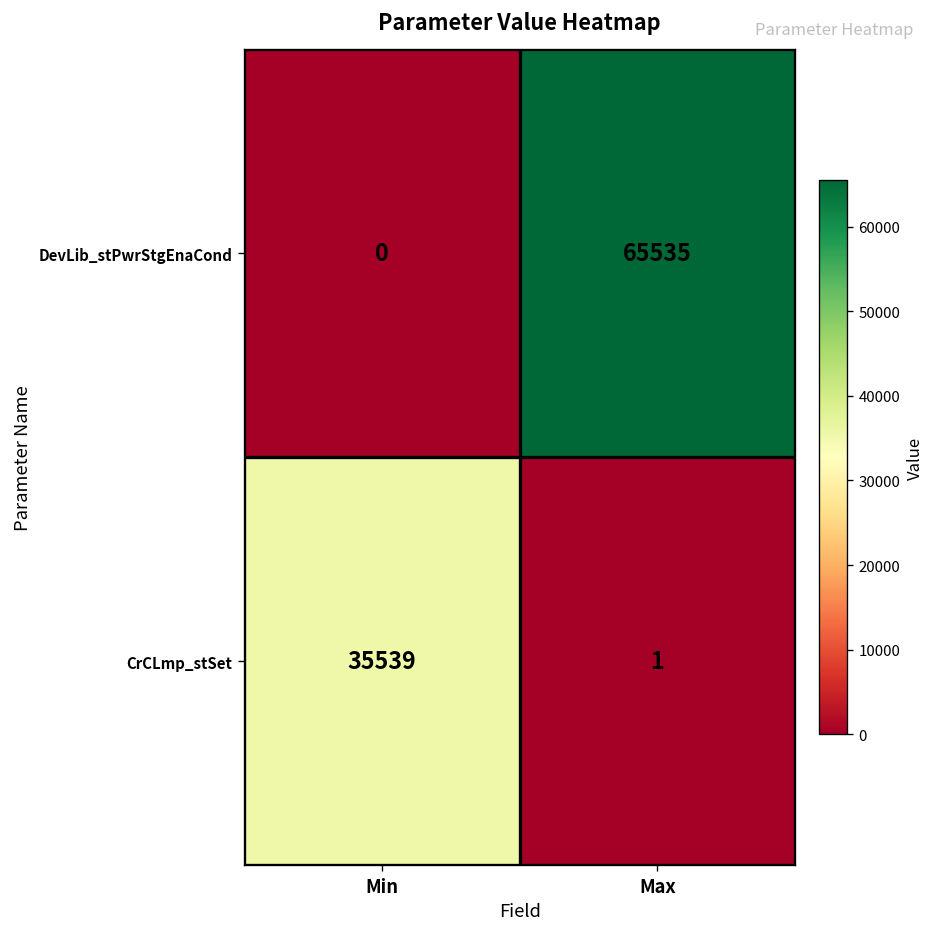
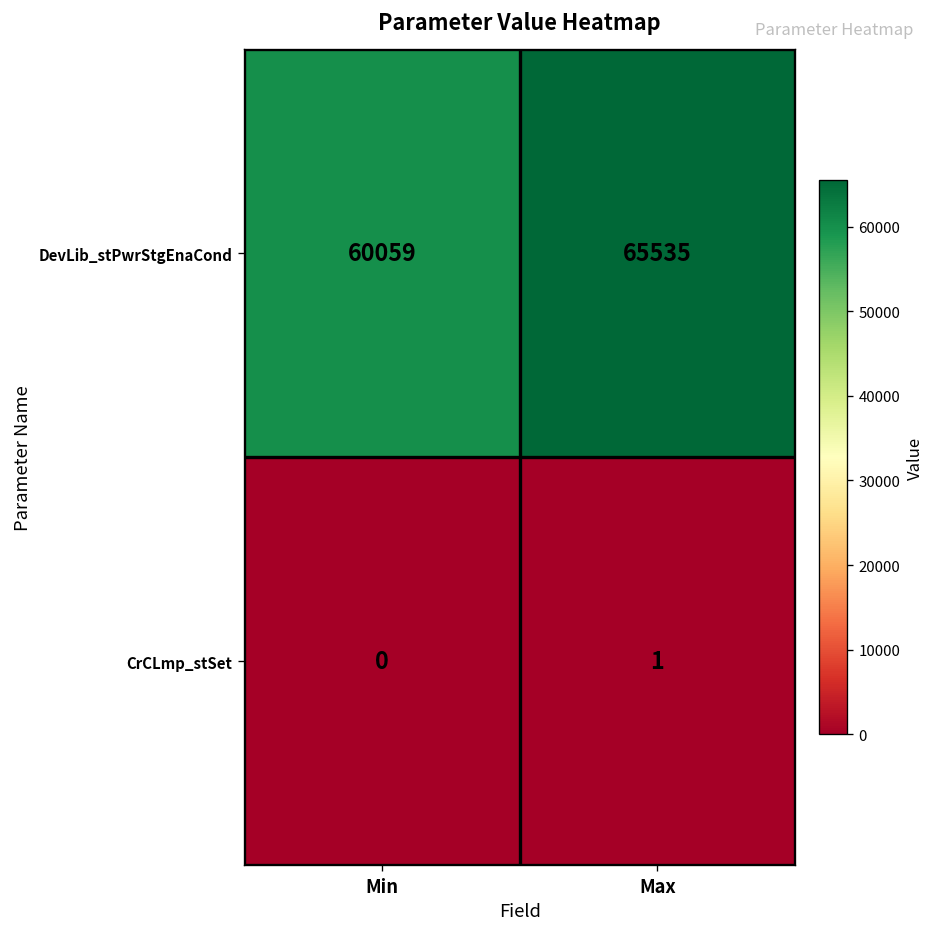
  {
    "DevLib_stPwrStgEnaCond": {
-     "Min": 0,
+     "Min": 60059,
      "Max": 65535
    },
    "CrCLmp_stSet": {
-     "Min": 35539,
+     "Min": 0,
      "Max": 1
    }
  }
